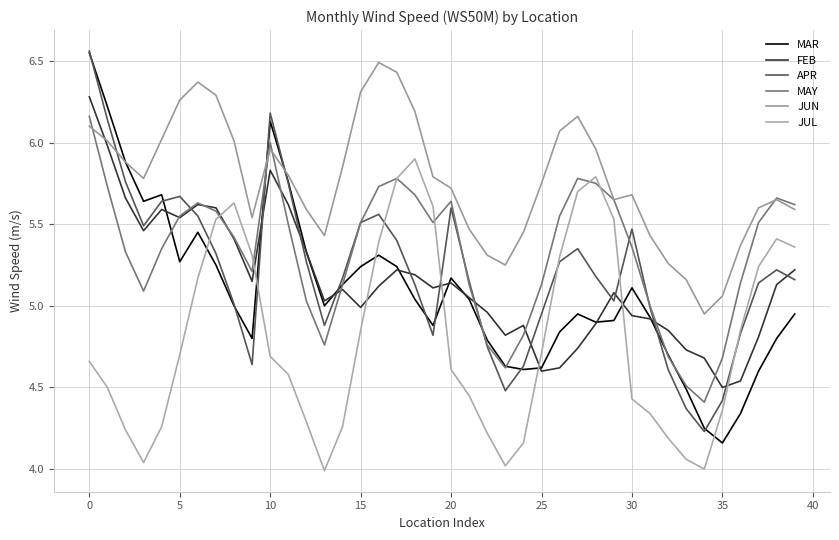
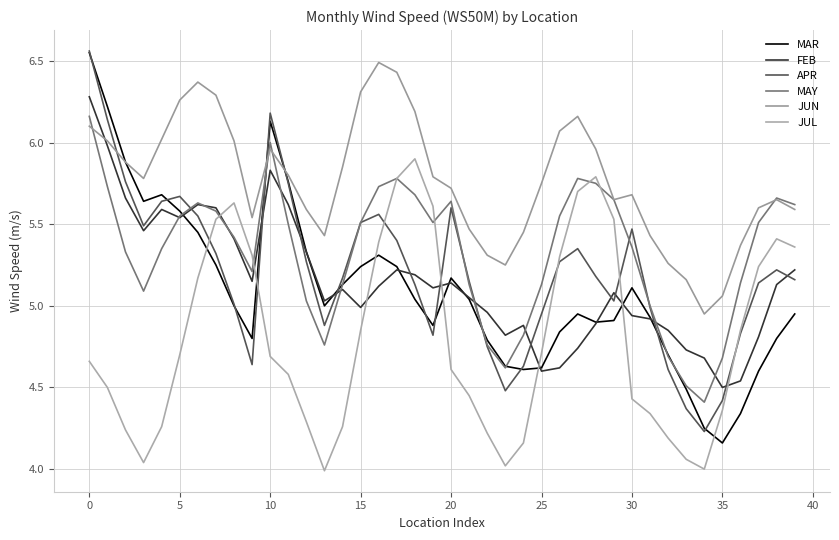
  {
    "MAR": {
-     "5": 5.27,
+     "5": 5.58,
      "10": 6.13,
      "15": 5.24,
      "20": 5.17,
      "25": 4.62,
      "30": 5.11,
      "35": 4.16
    }
  }
